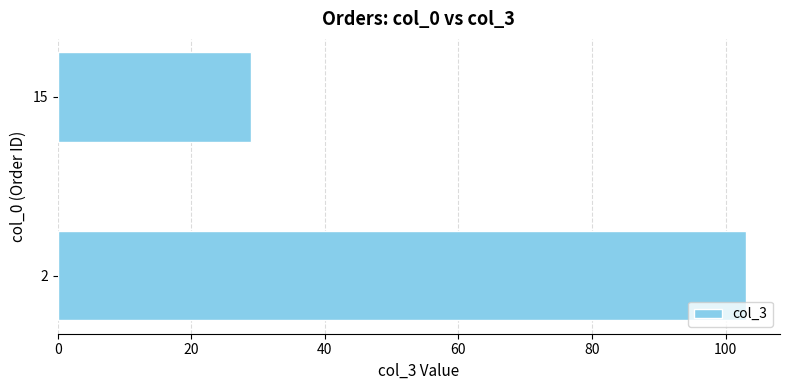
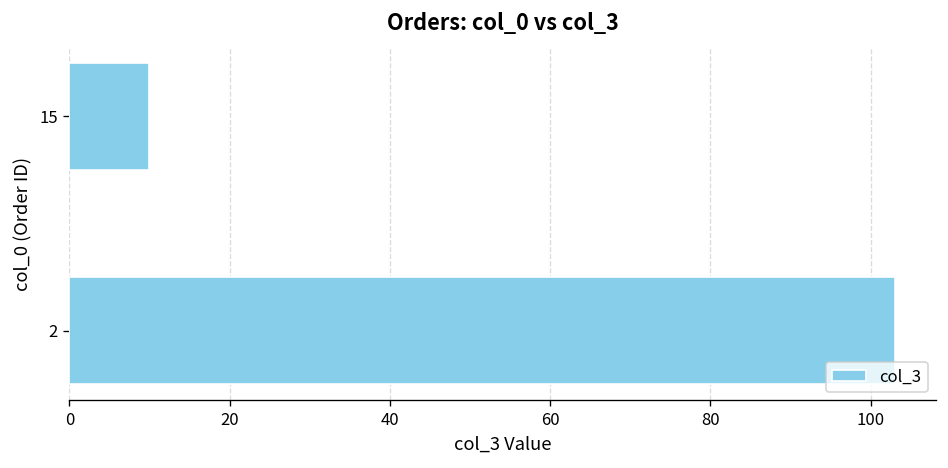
  {
-   "15": 29,
+   "15": 10,
    "2": 103
  }
